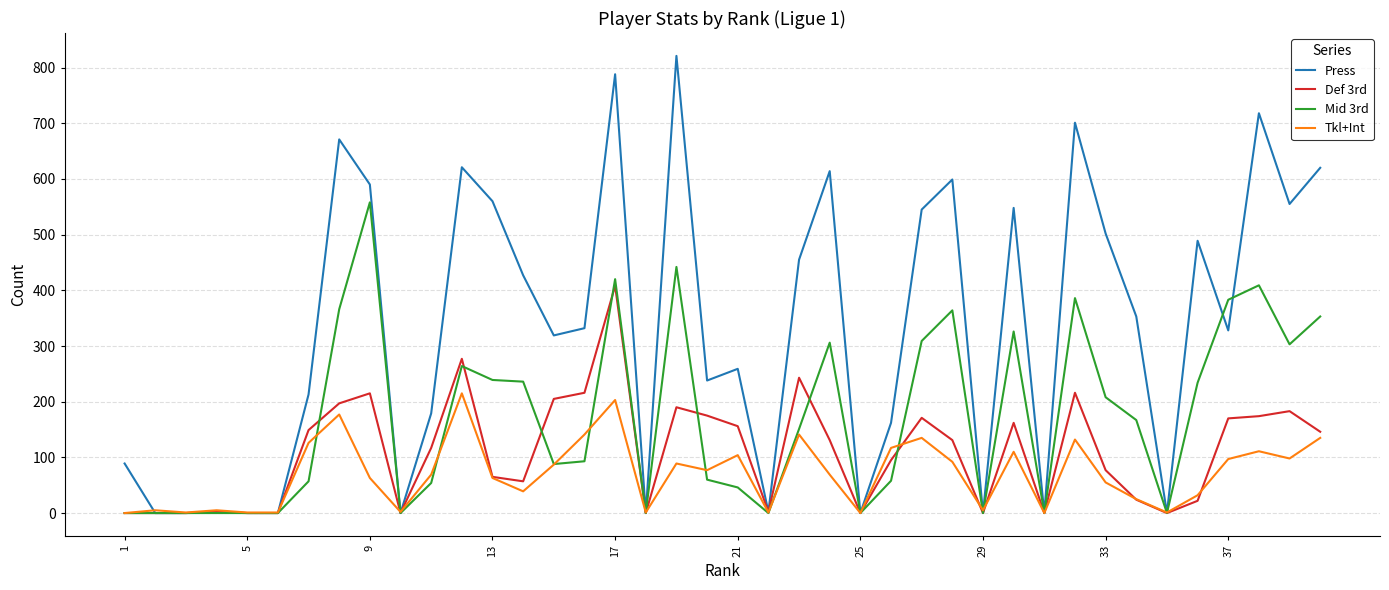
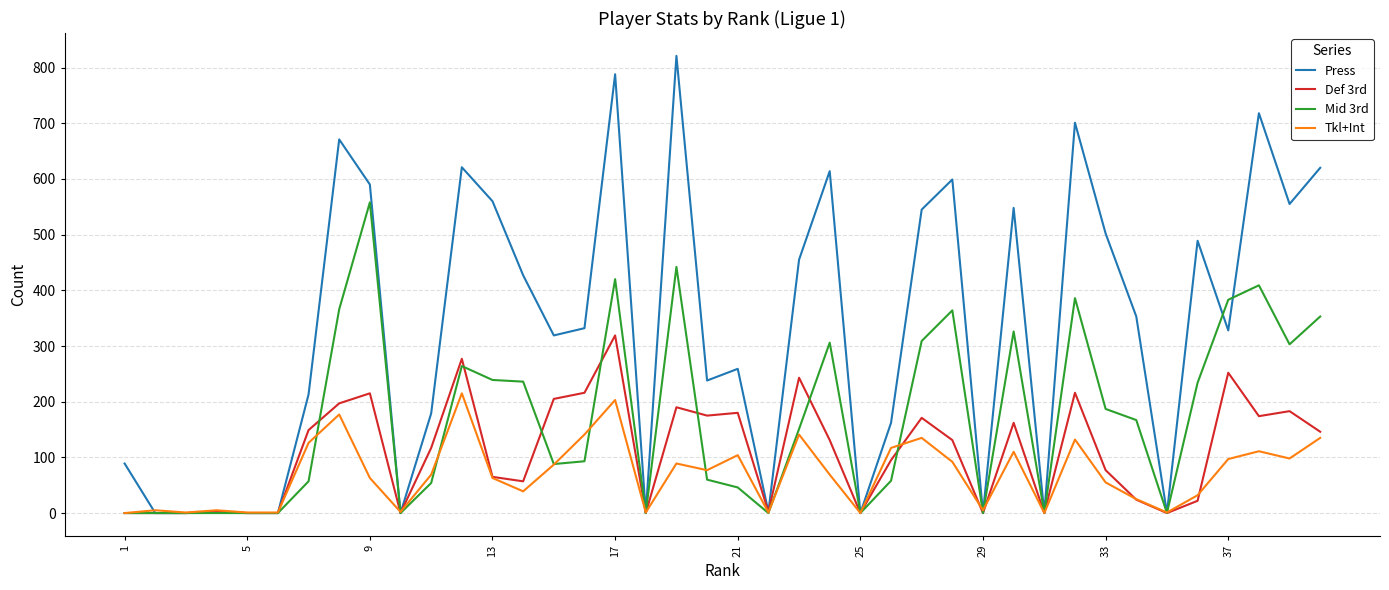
  {
    "Press": {
      "1": 90,
      "9": 590,
      "13": 560,
      "17": 790,
      "21": 260,
      "33": 500,
      "37": 330
    },
    "Def 3rd": {
      "9": 220,
-     "17": 410,
-     "21": 160,
+     "17": 320,
+     "21": 180,
      "33": 80,
-     "37": 170
+     "37": 250
    },
    "Mid 3rd": {
      "9": 560,
      "13": 240,
      "17": 420,
      "21": 50,
-     "33": 210,
+     "33": 190,
      "37": 380
    },
    "Tkl+Int": {
      "9": 60,
      "17": 200,
      "21": 100,
      "29": 10,
      "33": 60,
      "37": 100
    }
  }
